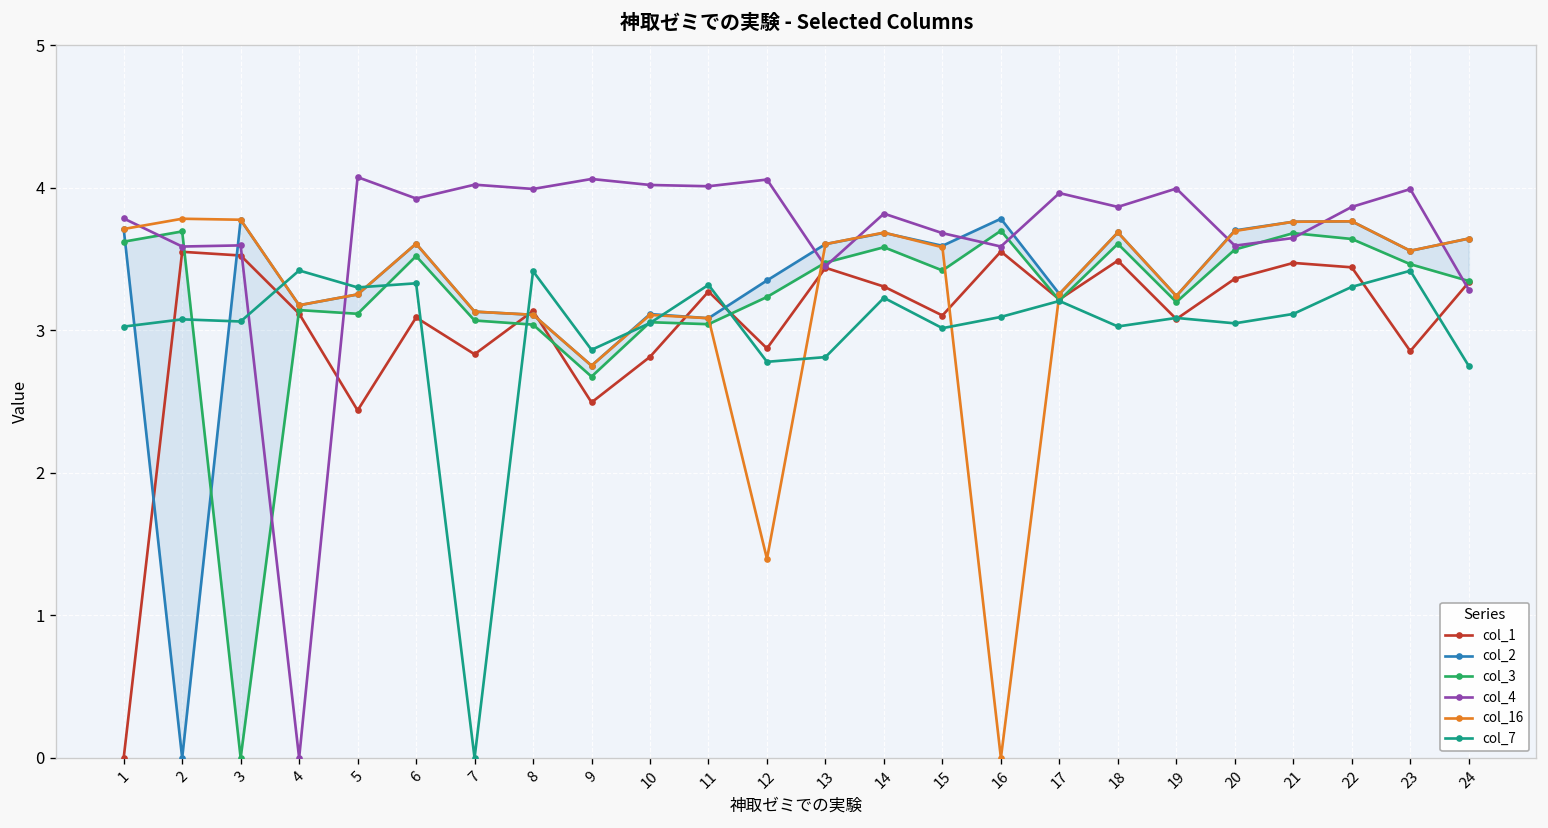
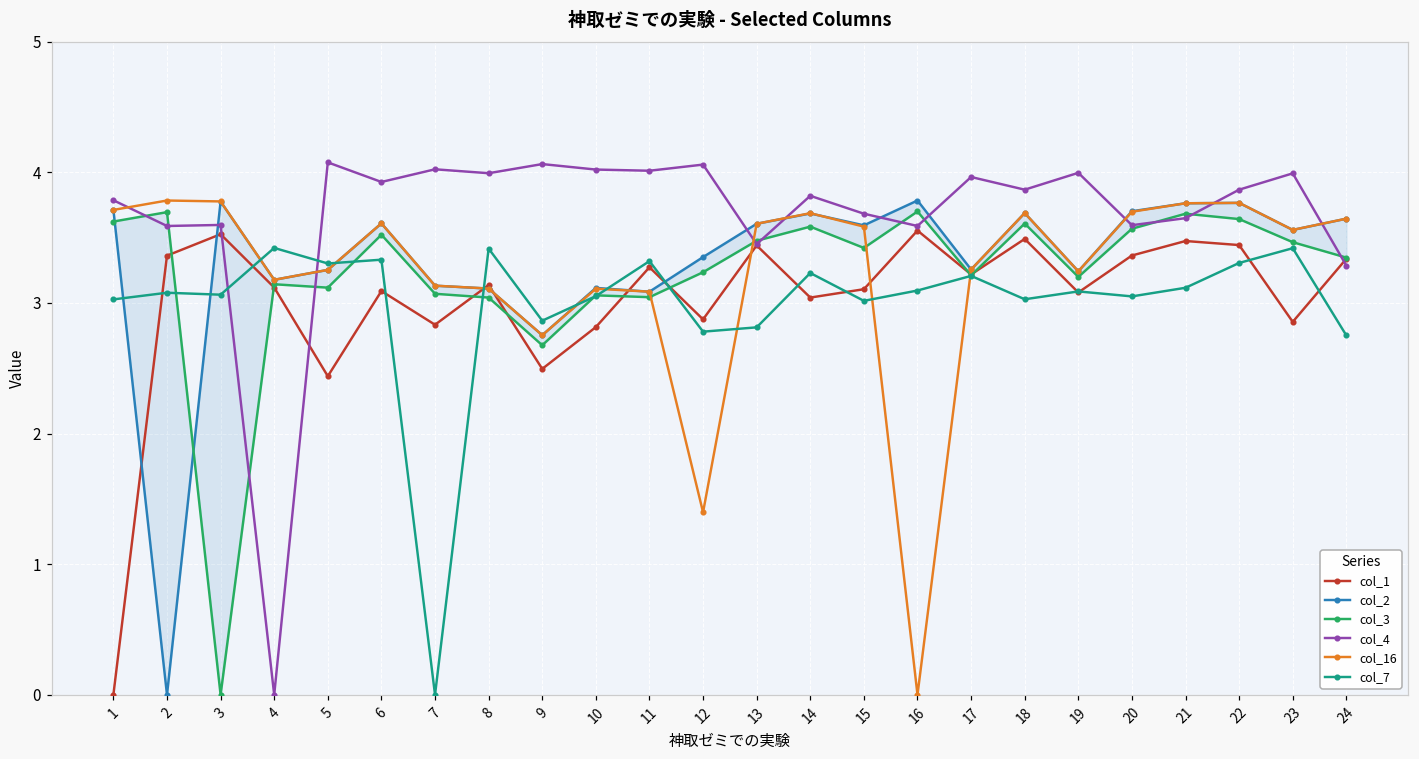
  {
    "col_1": {
      "1": 0.00,
-     "2": 3.55,
+     "2": 3.36,
      "3": 3.53,
      "4": 3.12,
      "5": 2.44,
      "6": 3.09,
      "7": 2.83,
      "8": 3.14,
      "9": 2.50,
      "10": 2.82,
      "11": 3.27,
      "12": 2.87,
-     "14": 3.31,
+     "14": 3.04,
      "15": 3.11,
      "16": 3.55,
      "18": 3.49,
      "20": 3.36,
      "21": 3.47,
      "22": 3.44,
      "23": 2.86
    },
    "col_4": {
      "1": 3.79,
      "2": 3.59,
      "3": 3.60,
      "4": 0.00,
      "5": 4.08,
      "6": 3.93,
      "7": 4.02,
      "8": 3.99,
      "9": 4.06,
      "10": 4.02,
      "11": 4.01,
      "12": 4.06,
      "14": 3.82,
      "15": 3.68,
      "16": 3.59,
      "17": 3.96,
      "18": 3.87,
      "19": 4.00,
      "20": 3.60,
      "21": 3.65,
      "22": 3.87,
      "23": 3.99,
      "24": 3.29
    },
    "col_16": {
      "2": 3.78,
      "12": 1.40,
      "16": 0.00
    }
  }
